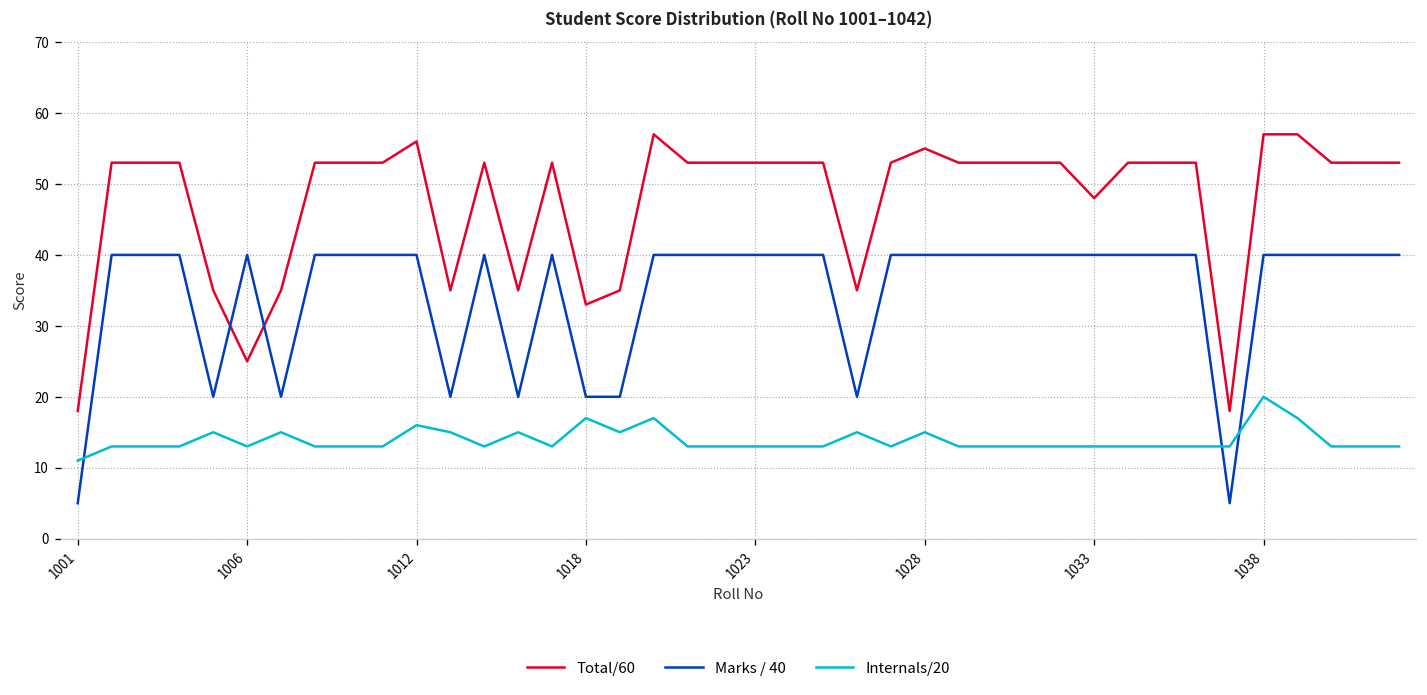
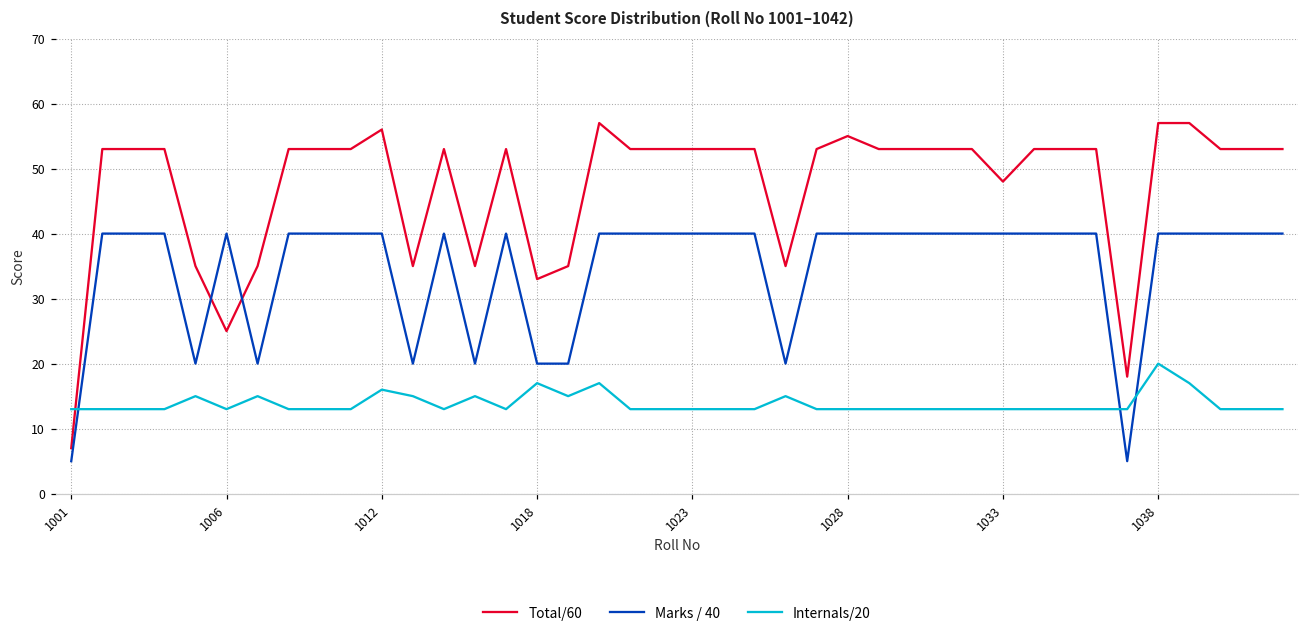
  {
    "Total/60": {
-     "1001": 18,
+     "1001": 7,
      "1006": 25,
      "1012": 56,
      "1018": 33,
      "1023": 53,
      "1028": 55,
      "1033": 48,
      "1038": 57
    },
    "Marks / 40": {
      "1001": 5,
      "1006": 40,
      "1012": 40,
      "1018": 20,
      "1023": 40,
      "1028": 40,
      "1033": 40,
      "1038": 40
    },
    "Internals/20": {
-     "1001": 11,
+     "1001": 13,
      "1006": 13,
      "1012": 16,
      "1018": 17,
      "1023": 13,
-     "1028": 15,
+     "1028": 13,
      "1033": 13,
      "1038": 20
    }
  }
